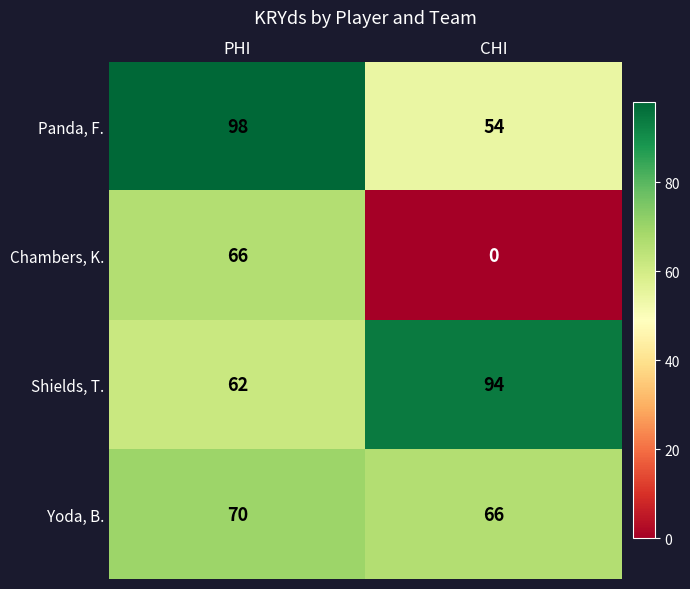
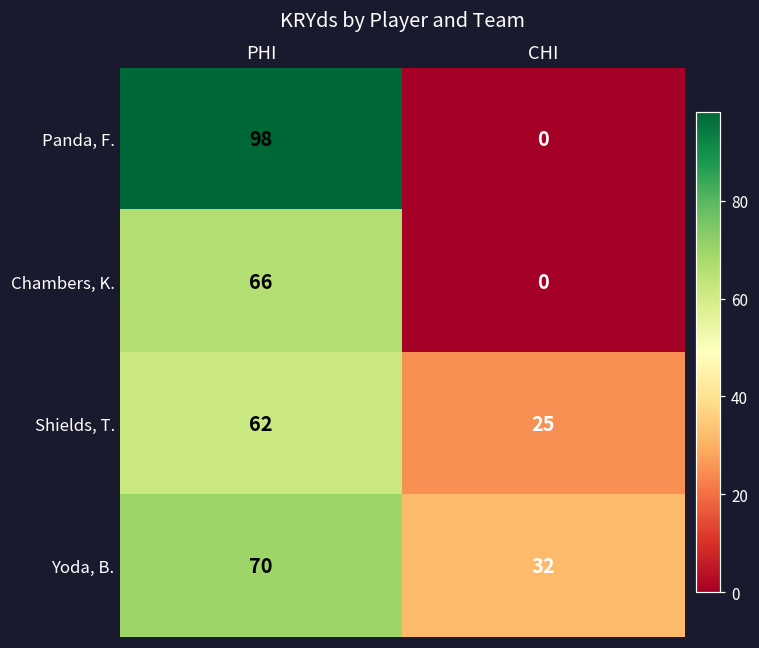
  {
    "Panda, F.": {
      "PHI": 98,
-     "CHI": 54
+     "CHI": 0
    },
    "Chambers, K.": {
      "PHI": 66,
      "CHI": 0
    },
    "Shields, T.": {
      "PHI": 62,
-     "CHI": 94
+     "CHI": 25
    },
    "Yoda, B.": {
      "PHI": 70,
-     "CHI": 66
+     "CHI": 32
    }
  }
